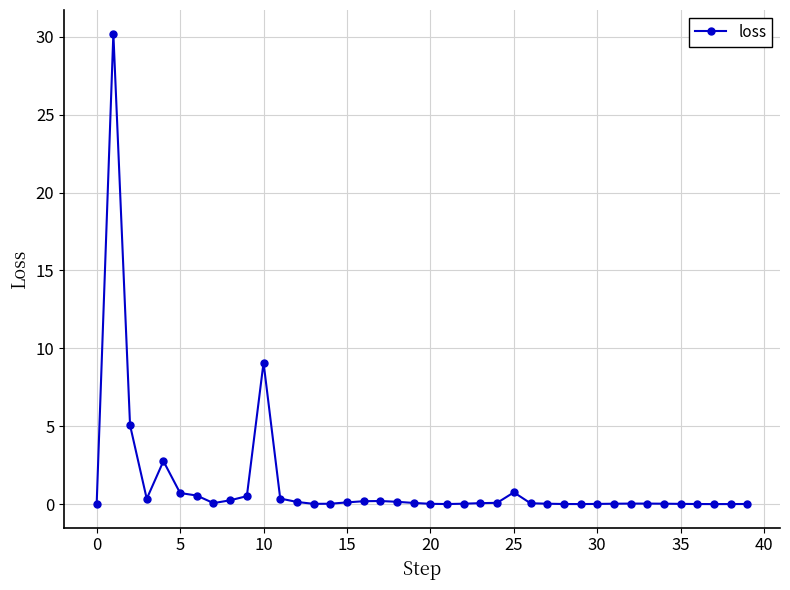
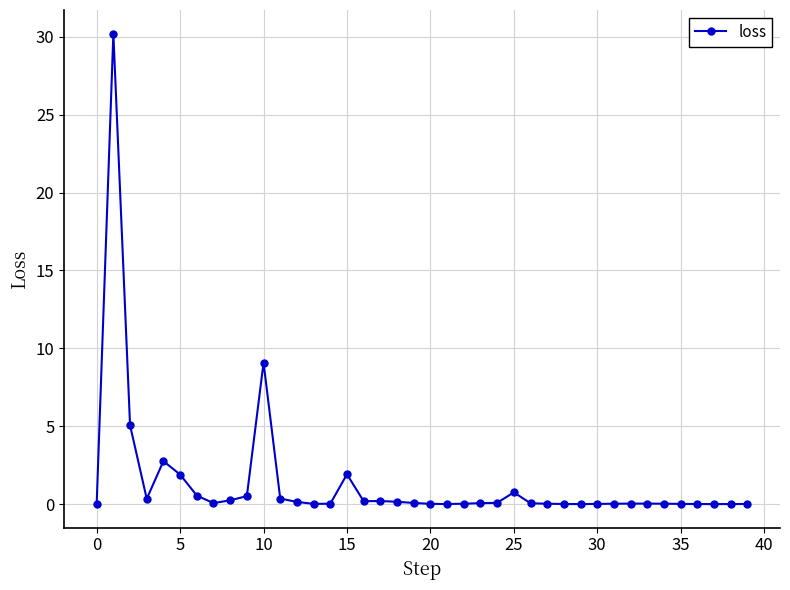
  {
    "0": 0.0,
-   "5": 0.7,
+   "5": 1.9,
    "10": 9.1,
-   "15": 0.1,
+   "15": 1.9,
    "20": 0.0,
    "25": 0.8,
    "30": 0.0,
    "35": 0.0
  }
